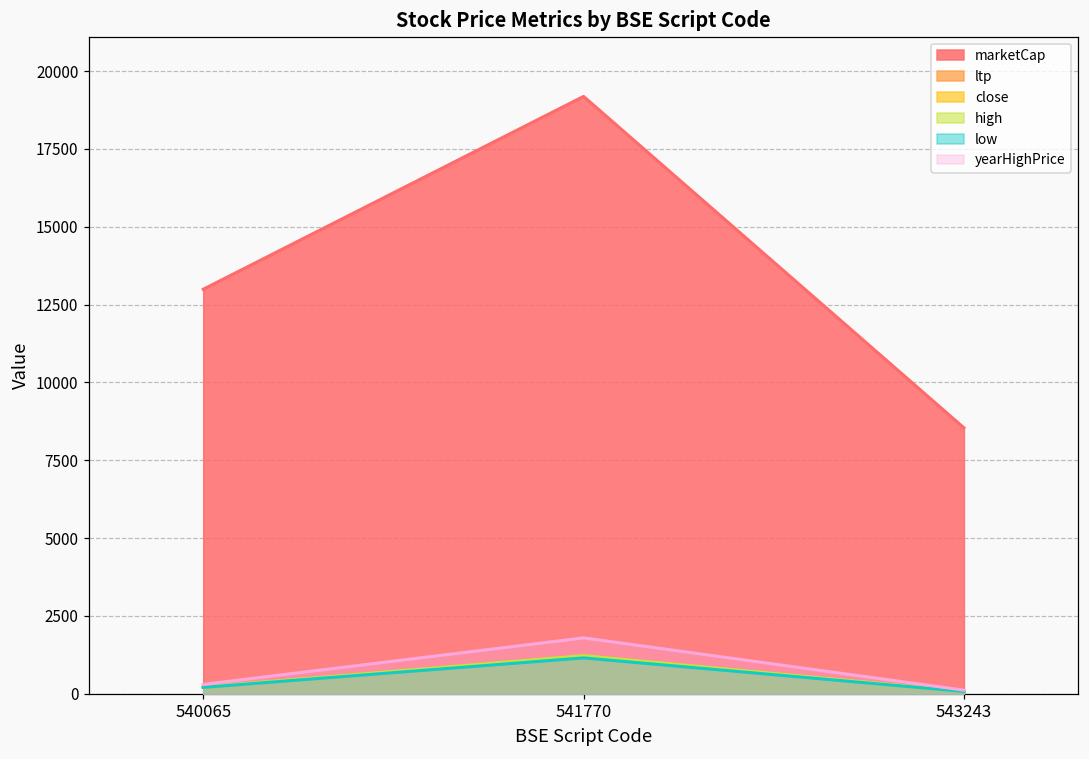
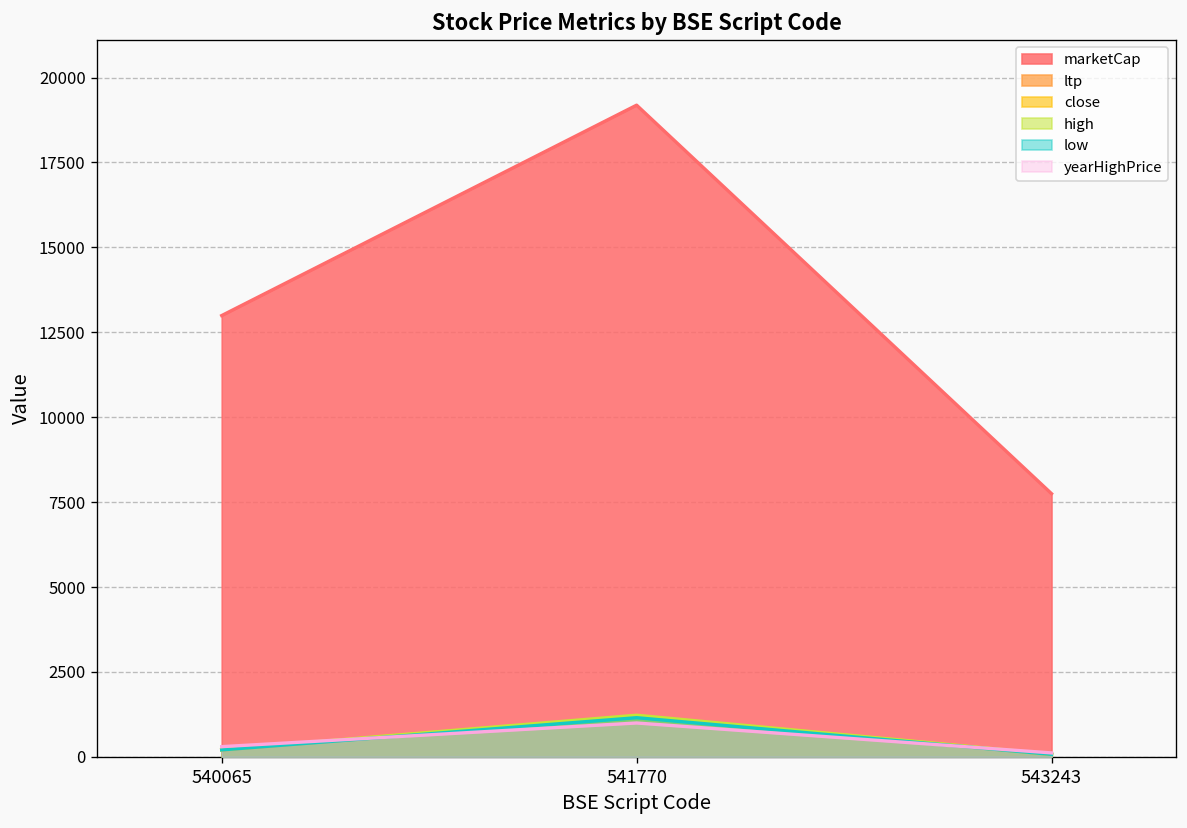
  {
    "marketCap": {
      "540065": 13000,
      "541770": 19200,
-     "543243": 8500
+     "543243": 7700
    },
    "yearHighPrice": {
-     "541770": 1800
+     "541770": 1000
    }
  }
